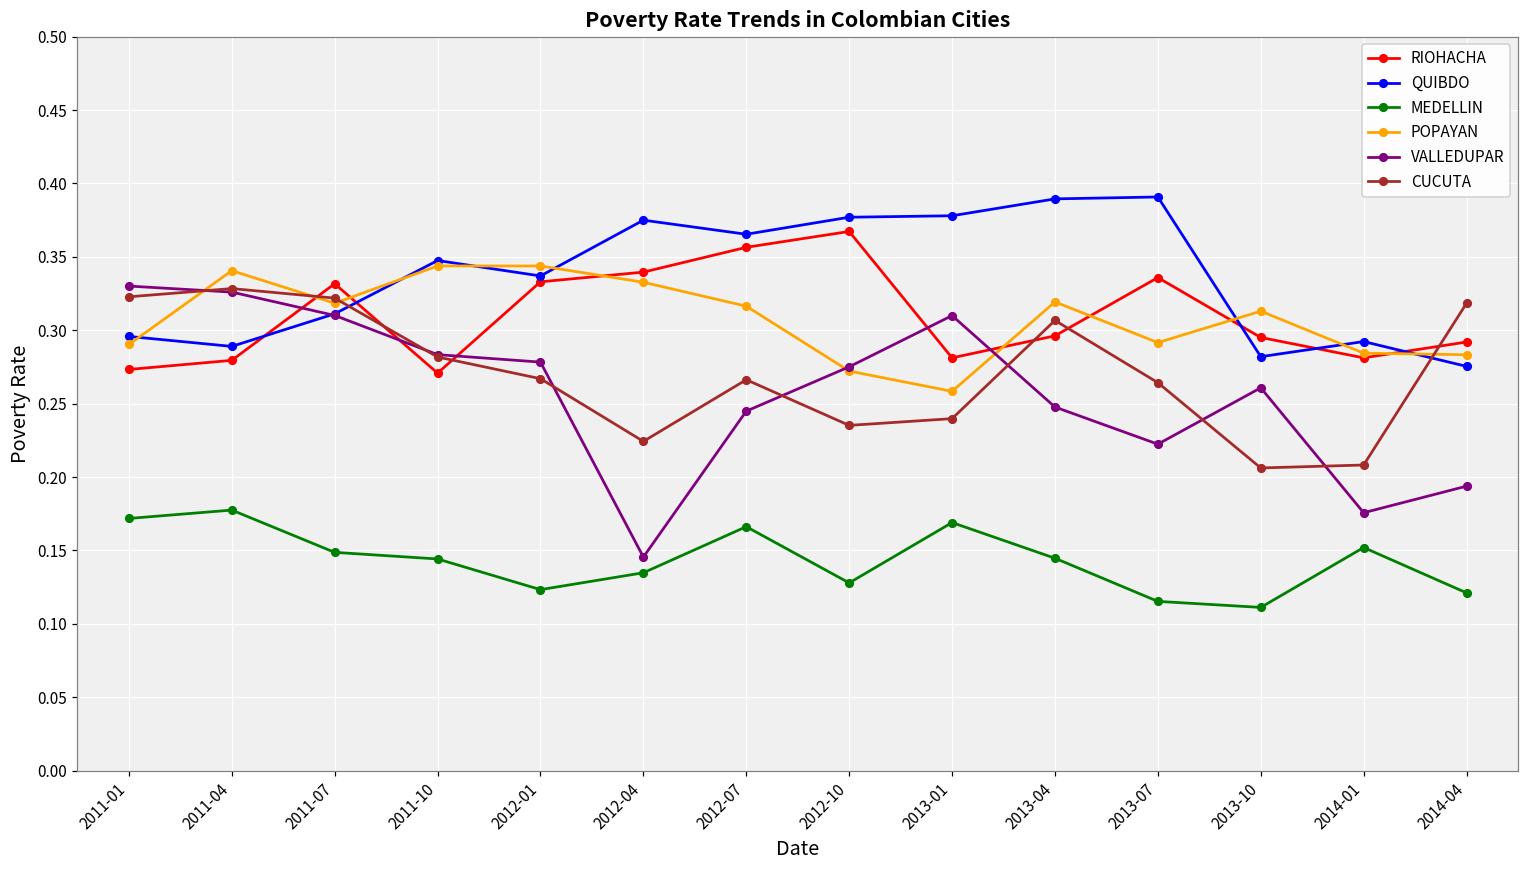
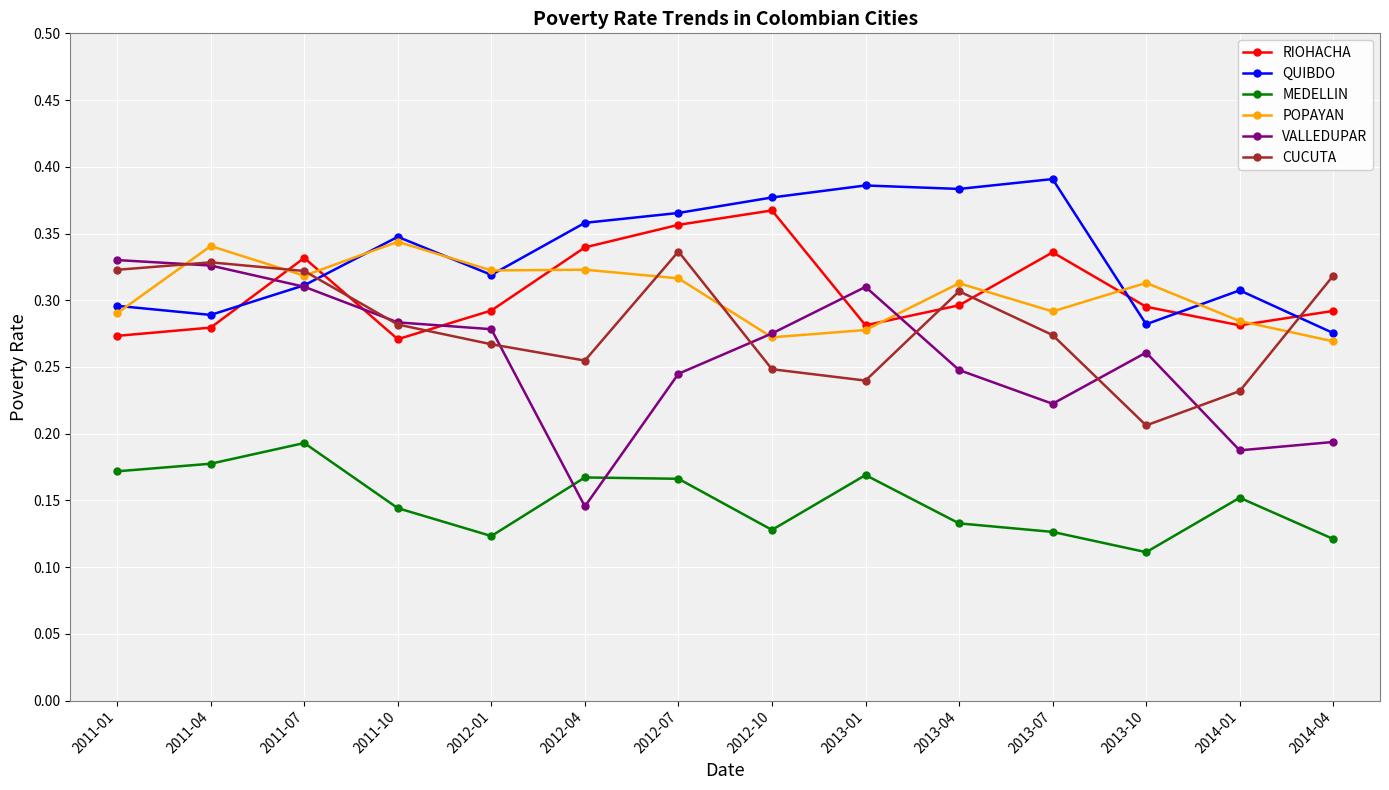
  {
    "RIOHACHA": {
      "2011-01": 0.273,
      "2011-04": 0.280,
      "2011-07": 0.332,
      "2011-10": 0.271,
-     "2012-01": 0.333,
+     "2012-01": 0.292,
      "2012-04": 0.340,
      "2012-07": 0.357,
      "2012-10": 0.367,
      "2013-01": 0.281,
      "2013-04": 0.296,
      "2013-07": 0.336,
      "2013-10": 0.295,
      "2014-01": 0.281,
      "2014-04": 0.292
    },
    "QUIBDO": {
      "2011-01": 0.296,
      "2011-04": 0.289,
      "2011-10": 0.348,
-     "2012-01": 0.337,
-     "2012-04": 0.375,
+     "2012-01": 0.319,
+     "2012-04": 0.358,
      "2012-07": 0.365,
      "2012-10": 0.377,
-     "2013-01": 0.378,
-     "2013-04": 0.390,
+     "2013-01": 0.386,
+     "2013-04": 0.383,
      "2013-07": 0.391,
      "2013-10": 0.282,
-     "2014-01": 0.292,
+     "2014-01": 0.307,
      "2014-04": 0.275
    },
    "MEDELLIN": {
      "2011-01": 0.172,
      "2011-04": 0.178,
-     "2011-07": 0.149,
+     "2011-07": 0.193,
      "2011-10": 0.144,
      "2012-01": 0.123,
-     "2012-04": 0.135,
+     "2012-04": 0.167,
      "2012-07": 0.166,
      "2012-10": 0.128,
      "2013-01": 0.169,
-     "2013-04": 0.145,
-     "2013-07": 0.115,
+     "2013-04": 0.133,
+     "2013-07": 0.126,
      "2013-10": 0.111,
      "2014-01": 0.152,
      "2014-04": 0.121
    },
    "POPAYAN": {
      "2011-01": 0.290,
      "2011-04": 0.341,
      "2011-07": 0.318,
      "2011-10": 0.344,
-     "2012-01": 0.344,
-     "2012-04": 0.333,
+     "2012-01": 0.322,
+     "2012-04": 0.323,
      "2012-07": 0.316,
      "2012-10": 0.272,
-     "2013-01": 0.258,
-     "2013-04": 0.319,
+     "2013-01": 0.278,
+     "2013-04": 0.313,
      "2013-07": 0.292,
      "2013-10": 0.313,
      "2014-01": 0.284,
-     "2014-04": 0.283
+     "2014-04": 0.269
    },
    "VALLEDUPAR": {
      "2011-01": 0.330,
      "2011-04": 0.326,
      "2012-01": 0.278,
      "2012-04": 0.146,
      "2012-07": 0.245,
      "2012-10": 0.275,
      "2013-01": 0.310,
      "2013-04": 0.248,
      "2013-07": 0.222,
      "2013-10": 0.261,
-     "2014-01": 0.176,
+     "2014-01": 0.188,
      "2014-04": 0.194
    },
    "CUCUTA": {
      "2011-01": 0.323,
      "2011-04": 0.328,
      "2011-07": 0.322,
      "2012-01": 0.267,
-     "2012-04": 0.224,
-     "2012-07": 0.266,
-     "2012-10": 0.235,
+     "2012-04": 0.255,
+     "2012-07": 0.337,
+     "2012-10": 0.248,
      "2013-01": 0.240,
      "2013-04": 0.307,
-     "2013-07": 0.264,
+     "2013-07": 0.274,
      "2013-10": 0.206,
-     "2014-01": 0.208,
+     "2014-01": 0.232,
      "2014-04": 0.318
    }
  }
